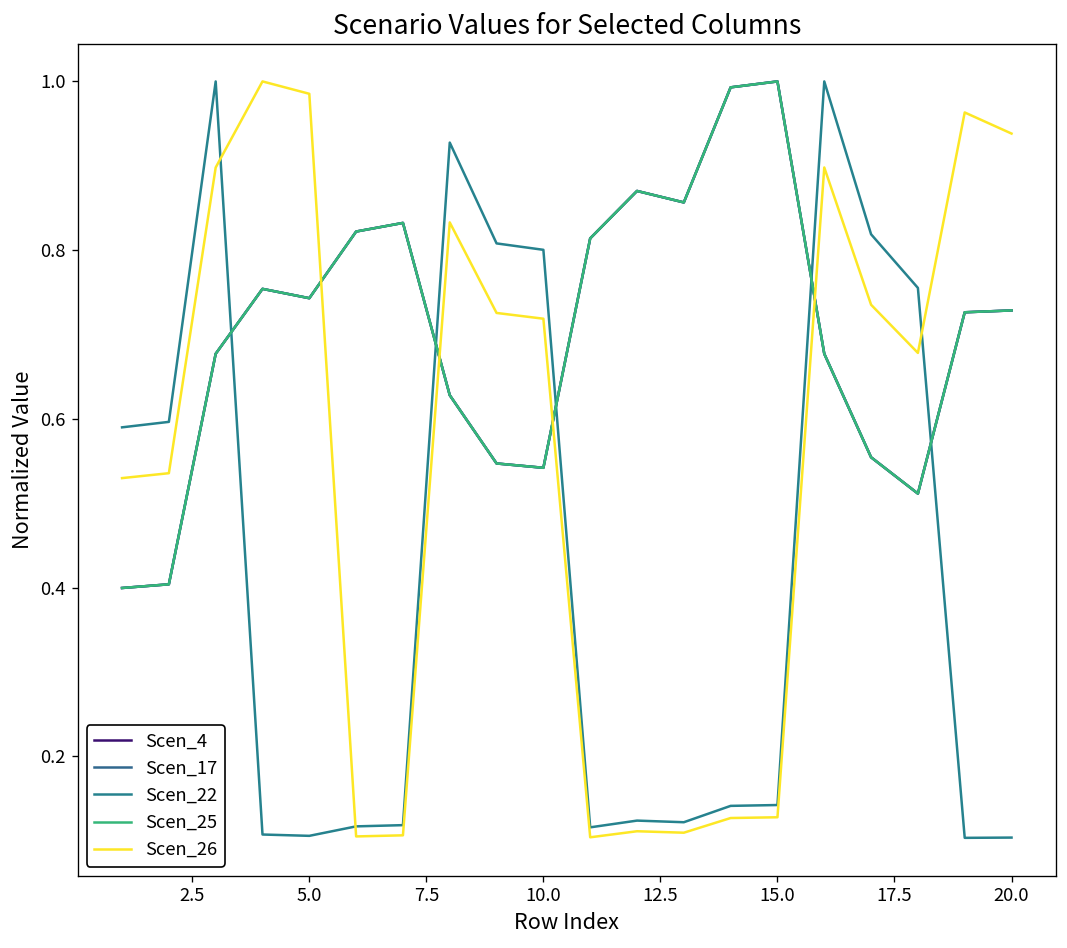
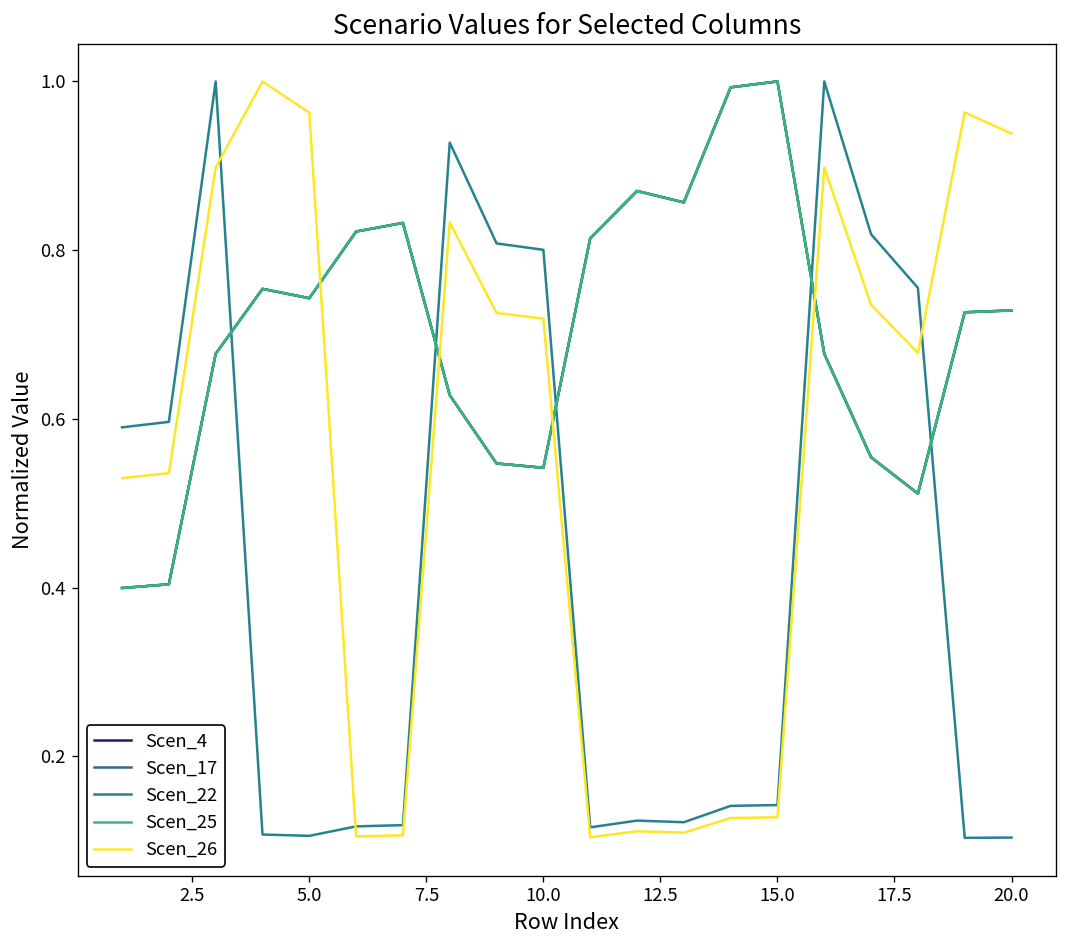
  {
    "Scen_26": {
-     "5.0": 0.99,
+     "5.0": 0.96,
      "10.0": 0.72,
      "15.0": 0.13,
      "20.0": 0.94
    }
  }
